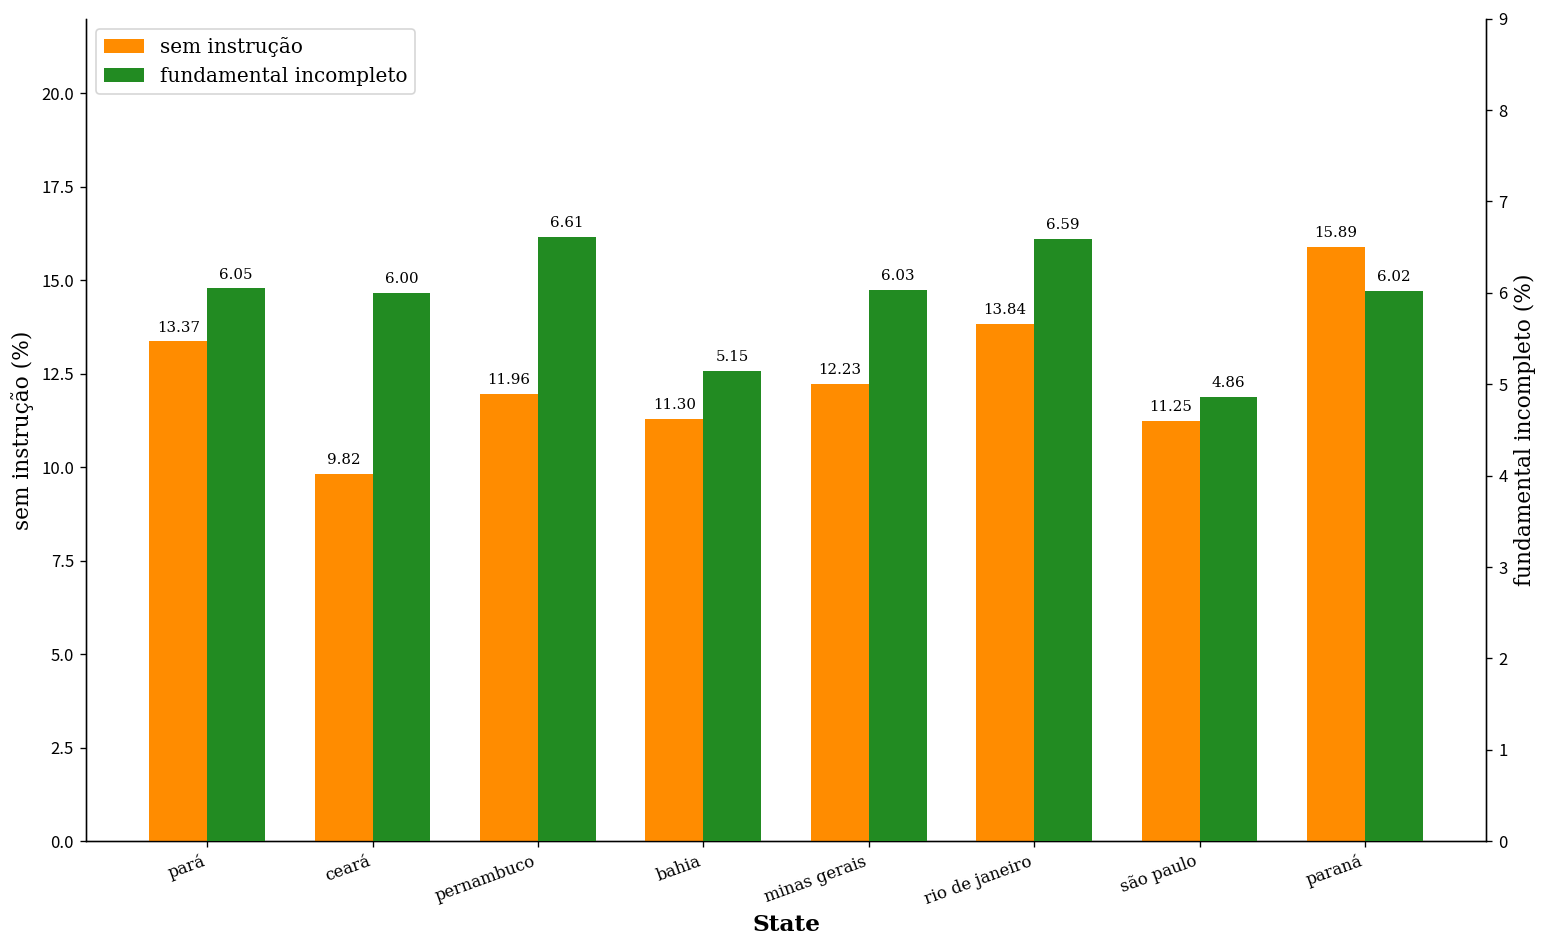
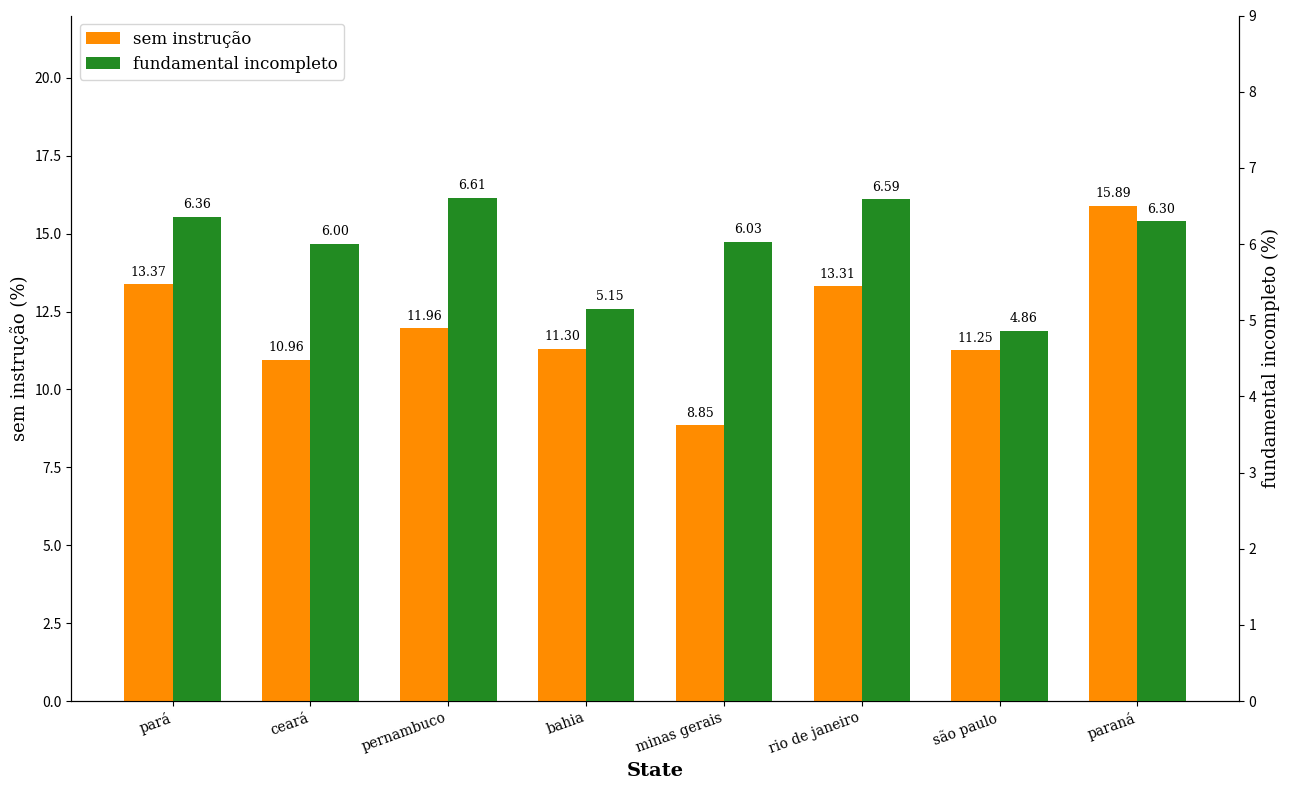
  {
    "sem instrução": {
      "pará": 13.37,
-     "ceará": 9.82,
+     "ceará": 10.96,
      "pernambuco": 11.96,
      "bahia": 11.30,
-     "minas gerais": 12.23,
-     "rio de janeiro": 13.84,
+     "minas gerais": 8.85,
+     "rio de janeiro": 13.31,
      "são paulo": 11.25,
      "paraná": 15.89
    },
    "fundamental incompleto": {
-     "pará": 6.05,
+     "pará": 6.36,
      "ceará": 6.00,
      "pernambuco": 6.61,
      "bahia": 5.15,
      "minas gerais": 6.03,
      "rio de janeiro": 6.59,
      "são paulo": 4.86,
-     "paraná": 6.02
+     "paraná": 6.30
    }
  }
